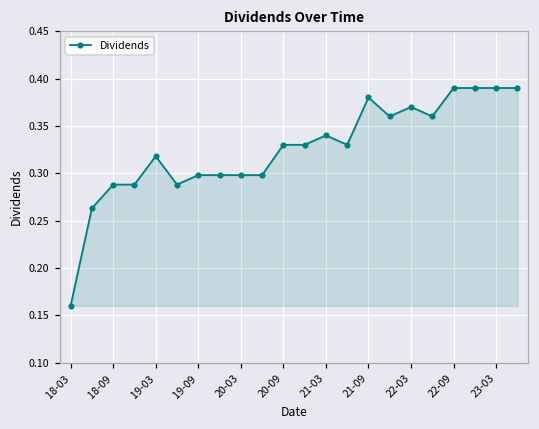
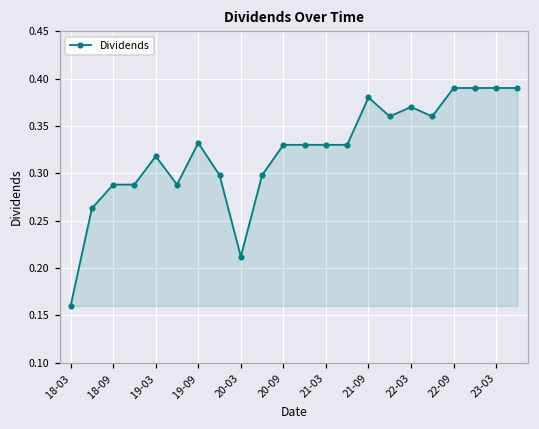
  {
    "18-03": 0.16,
    "18-09": 0.29,
    "19-03": 0.32,
-   "19-09": 0.30,
-   "20-03": 0.30,
+   "19-09": 0.33,
+   "20-03": 0.21,
    "20-09": 0.33,
-   "21-03": 0.34,
+   "21-03": 0.33,
    "21-09": 0.38,
    "22-03": 0.37,
    "22-09": 0.39,
    "23-03": 0.39
  }
